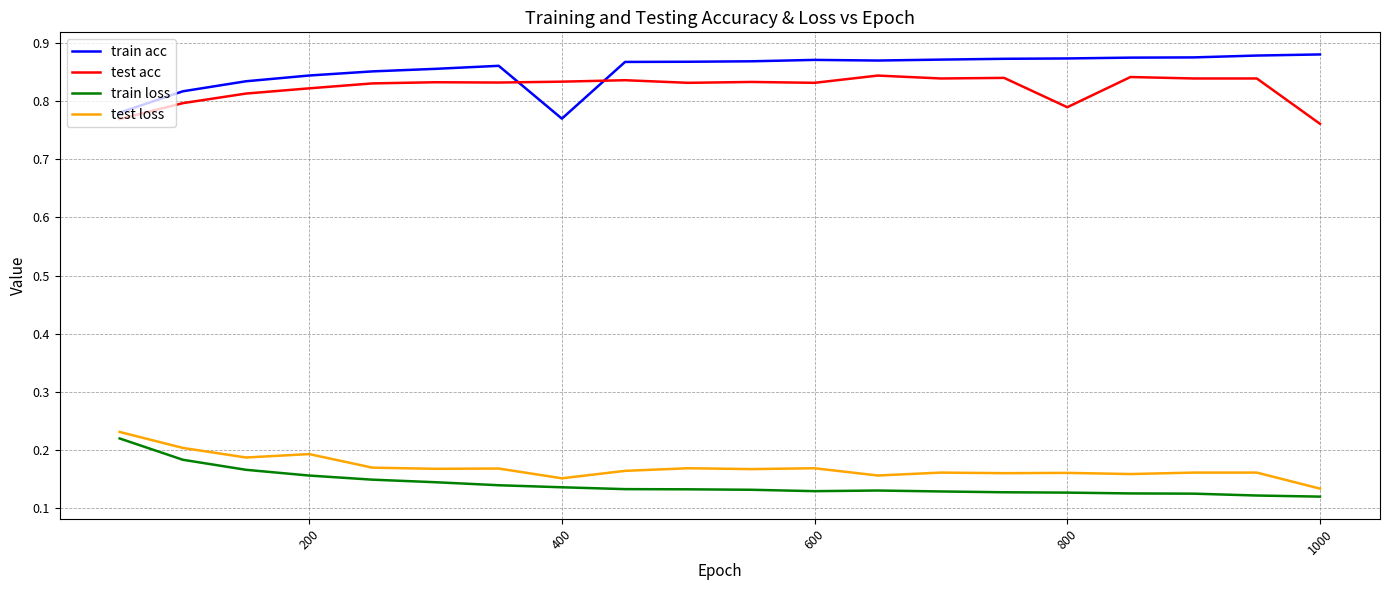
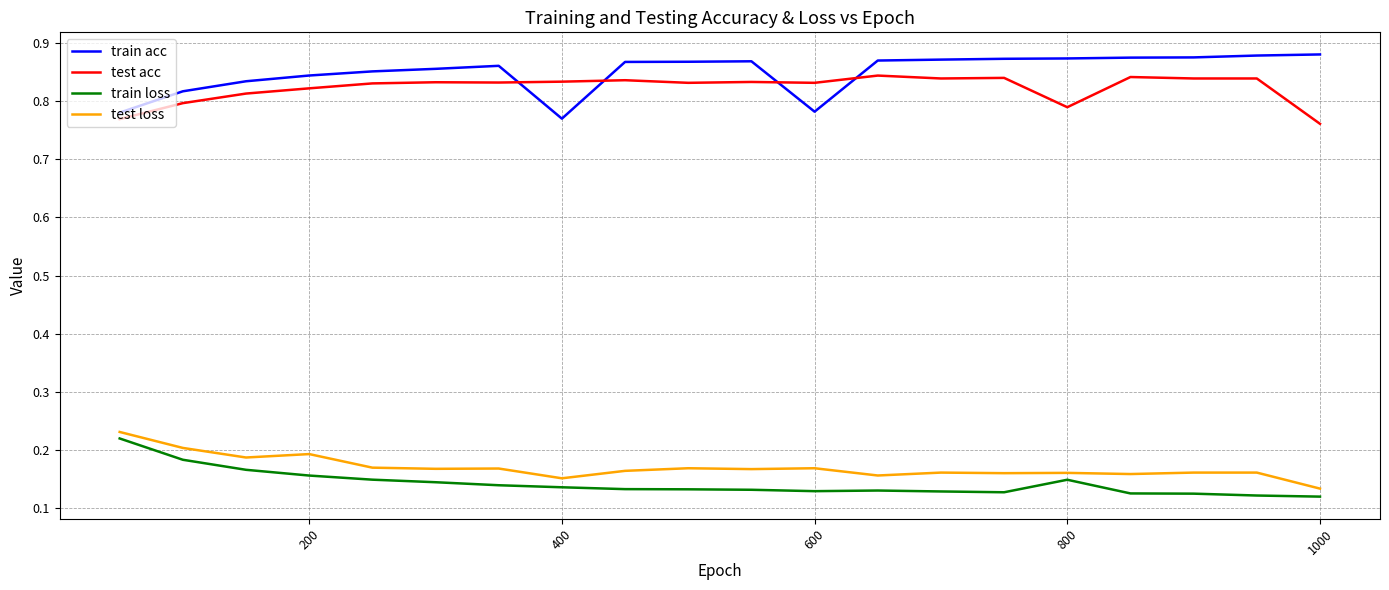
  {
    "train acc": {
      "200": 0.84,
      "400": 0.77,
-     "600": 0.87,
+     "600": 0.78,
      "800": 0.87,
      "1000": 0.88
    },
    "test acc": {
      "200": 0.82,
      "400": 0.83,
      "600": 0.83,
      "800": 0.79,
      "1000": 0.76
    },
    "train loss": {
      "200": 0.16,
      "400": 0.14,
      "600": 0.13,
-     "800": 0.13,
+     "800": 0.15,
      "1000": 0.12
    },
    "test loss": {
      "200": 0.19,
      "400": 0.15,
      "600": 0.17,
      "800": 0.16,
      "1000": 0.13
    }
  }
